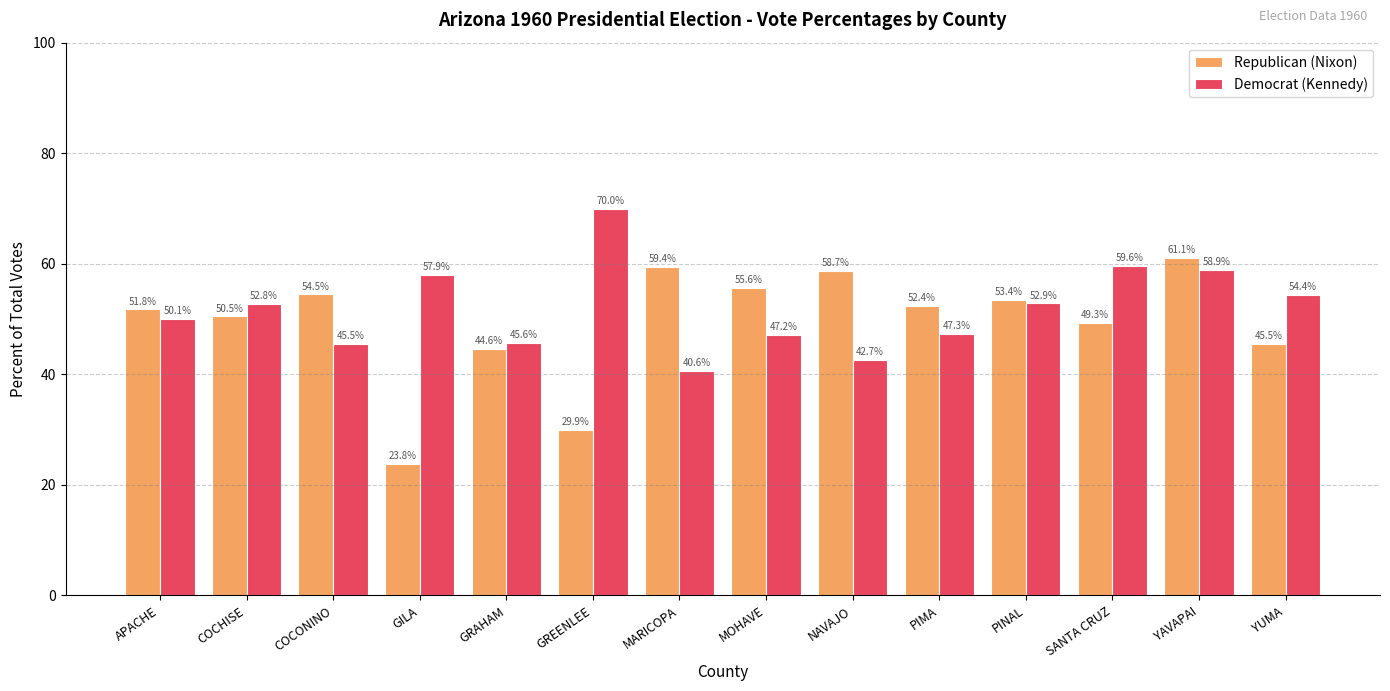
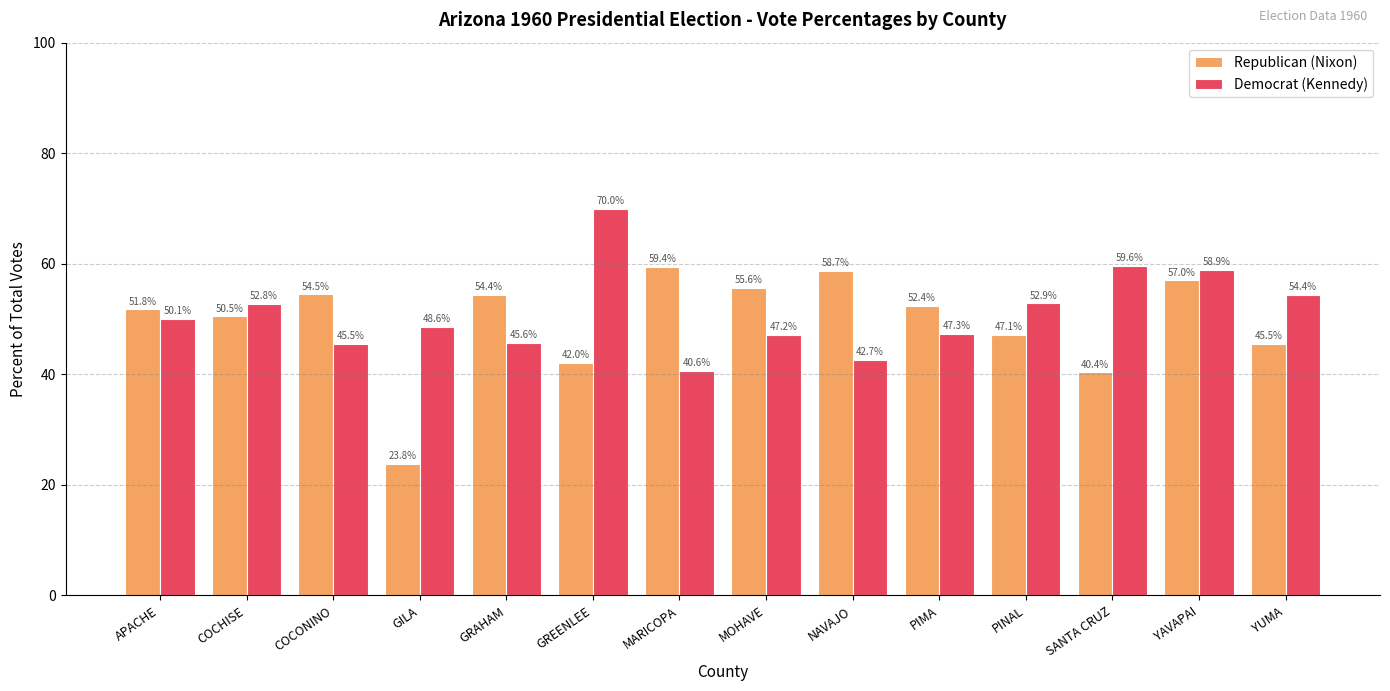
  {
    "Republican (Nixon)": {
      "APACHE": "51.8%",
      "COCHISE": "50.5%",
      "COCONINO": "54.5%",
      "GILA": "23.8%",
-     "GRAHAM": "44.6%",
-     "GREENLEE": "29.9%",
+     "GRAHAM": "54.4%",
+     "GREENLEE": "42.0%",
      "MARICOPA": "59.4%",
      "MOHAVE": "55.6%",
      "NAVAJO": "58.7%",
      "PIMA": "52.4%",
-     "PINAL": "53.4%",
-     "SANTA CRUZ": "49.3%",
-     "YAVAPAI": "61.1%",
+     "PINAL": "47.1%",
+     "SANTA CRUZ": "40.4%",
+     "YAVAPAI": "57.0%",
      "YUMA": "45.5%"
    },
    "Democrat (Kennedy)": {
      "APACHE": "50.1%",
      "COCHISE": "52.8%",
      "COCONINO": "45.5%",
-     "GILA": "57.9%",
+     "GILA": "48.6%",
      "GRAHAM": "45.6%",
      "GREENLEE": "70.0%",
      "MARICOPA": "40.6%",
      "MOHAVE": "47.2%",
      "NAVAJO": "42.7%",
      "PIMA": "47.3%",
      "PINAL": "52.9%",
      "SANTA CRUZ": "59.6%",
      "YAVAPAI": "58.9%",
      "YUMA": "54.4%"
    }
  }
